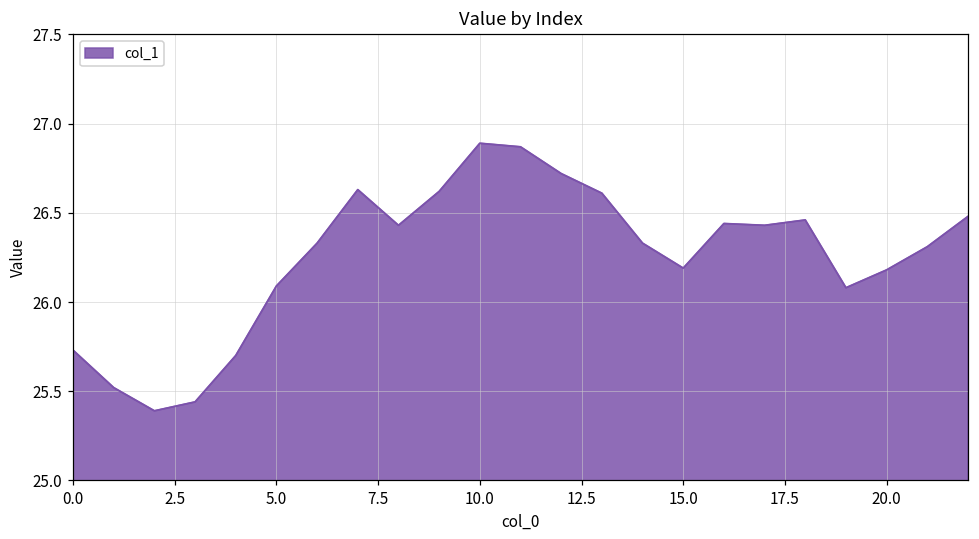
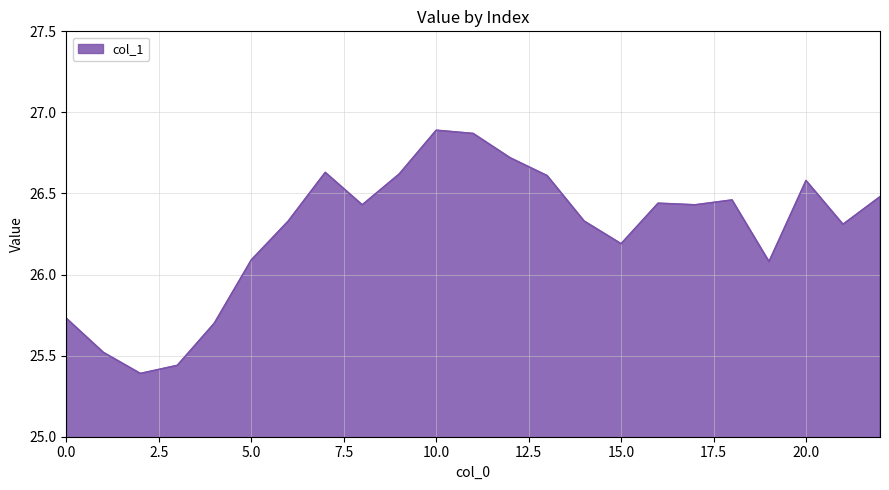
  {
    "0.0": 25.73,
    "5.0": 26.09,
    "10.0": 26.89,
    "15.0": 26.19,
-   "20.0": 26.18
+   "20.0": 26.58
  }
